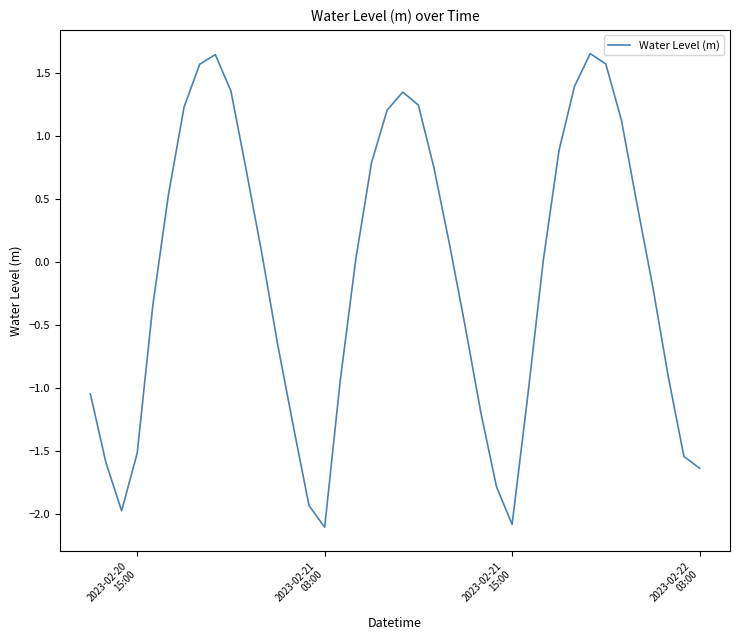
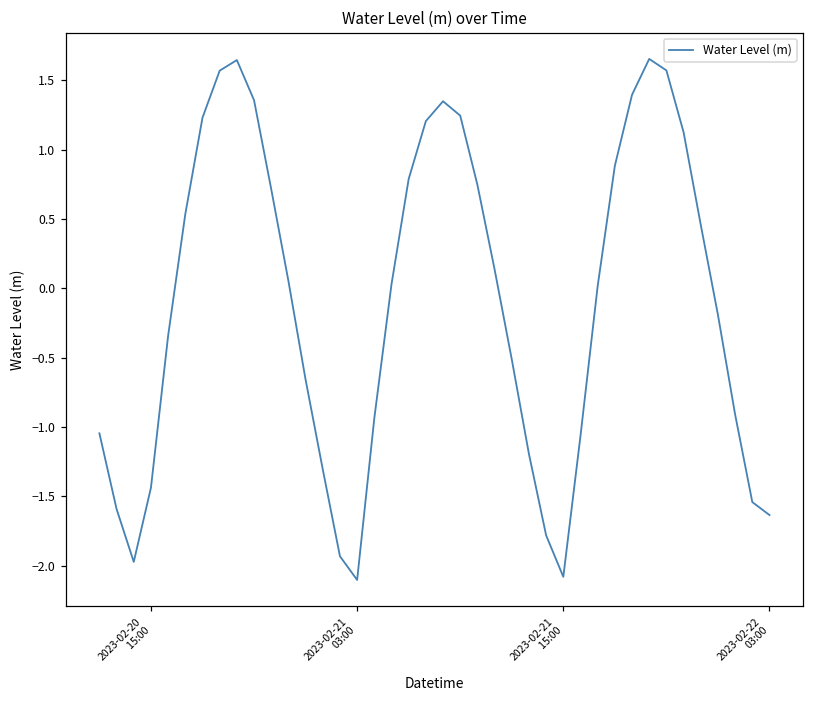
  {
-   "2023-02-20 15:00": -1.51,
+   "2023-02-20 15:00": -1.44,
    "2023-02-21 03:00": -2.10,
    "2023-02-21 15:00": -2.08,
    "2023-02-22 03:00": -1.63
  }
